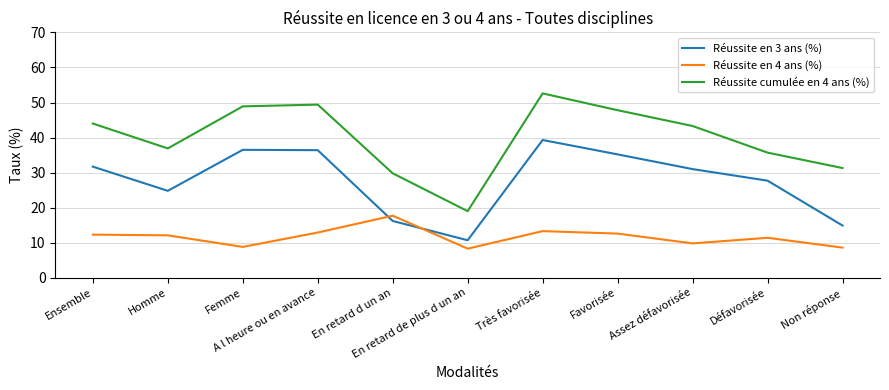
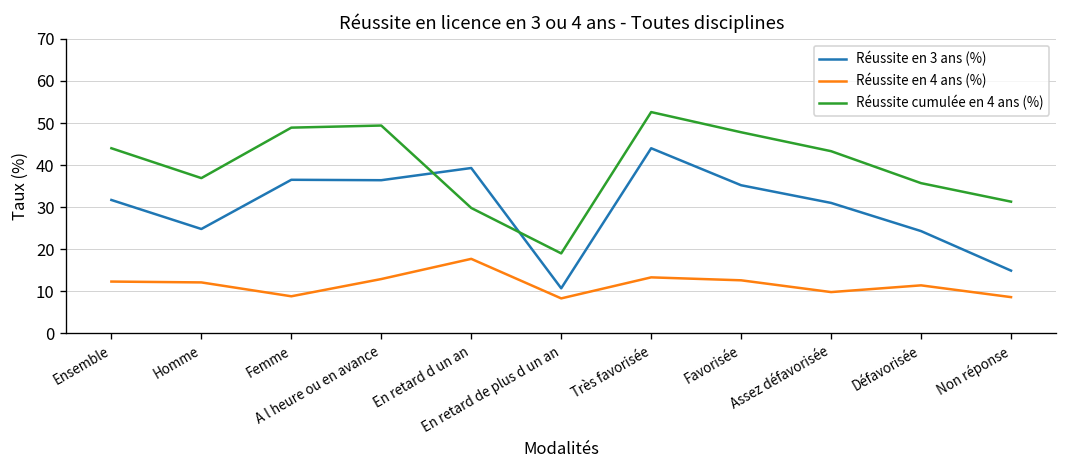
  {
    "Réussite en 3 ans (%)": {
      "Ensemble": 32,
      "Homme": 25,
      "Femme": 37,
      "A l heure ou en avance": 36,
-     "En retard d un an": 16,
+     "En retard d un an": 39,
      "En retard de plus d un an": 11,
-     "Très favorisée": 39,
+     "Très favorisée": 44,
      "Favorisée": 35,
      "Assez défavorisée": 31,
-     "Défavorisée": 28,
+     "Défavorisée": 24,
      "Non réponse": 15
    },
    "Réussite en 4 ans (%)": {
      "Ensemble": 12,
      "Homme": 12,
      "Femme": 9,
      "A l heure ou en avance": 13,
      "En retard d un an": 18,
      "En retard de plus d un an": 8,
      "Très favorisée": 13,
      "Favorisée": 13,
      "Assez défavorisée": 10,
      "Défavorisée": 11,
      "Non réponse": 9
    },
    "Réussite cumulée en 4 ans (%)": {
      "Ensemble": 44,
      "Homme": 37,
      "Femme": 49,
      "A l heure ou en avance": 49,
      "En retard d un an": 30,
      "En retard de plus d un an": 19,
      "Très favorisée": 53,
      "Favorisée": 48,
      "Assez défavorisée": 43,
      "Défavorisée": 36,
      "Non réponse": 31
    }
  }
